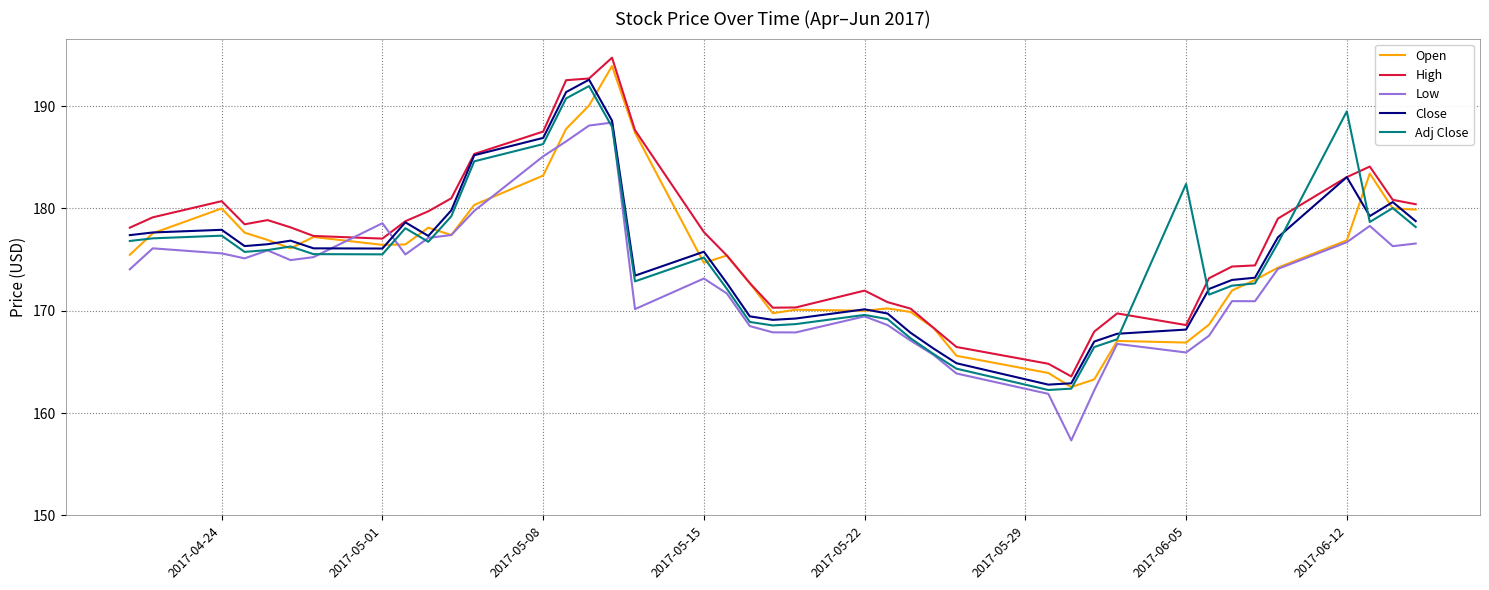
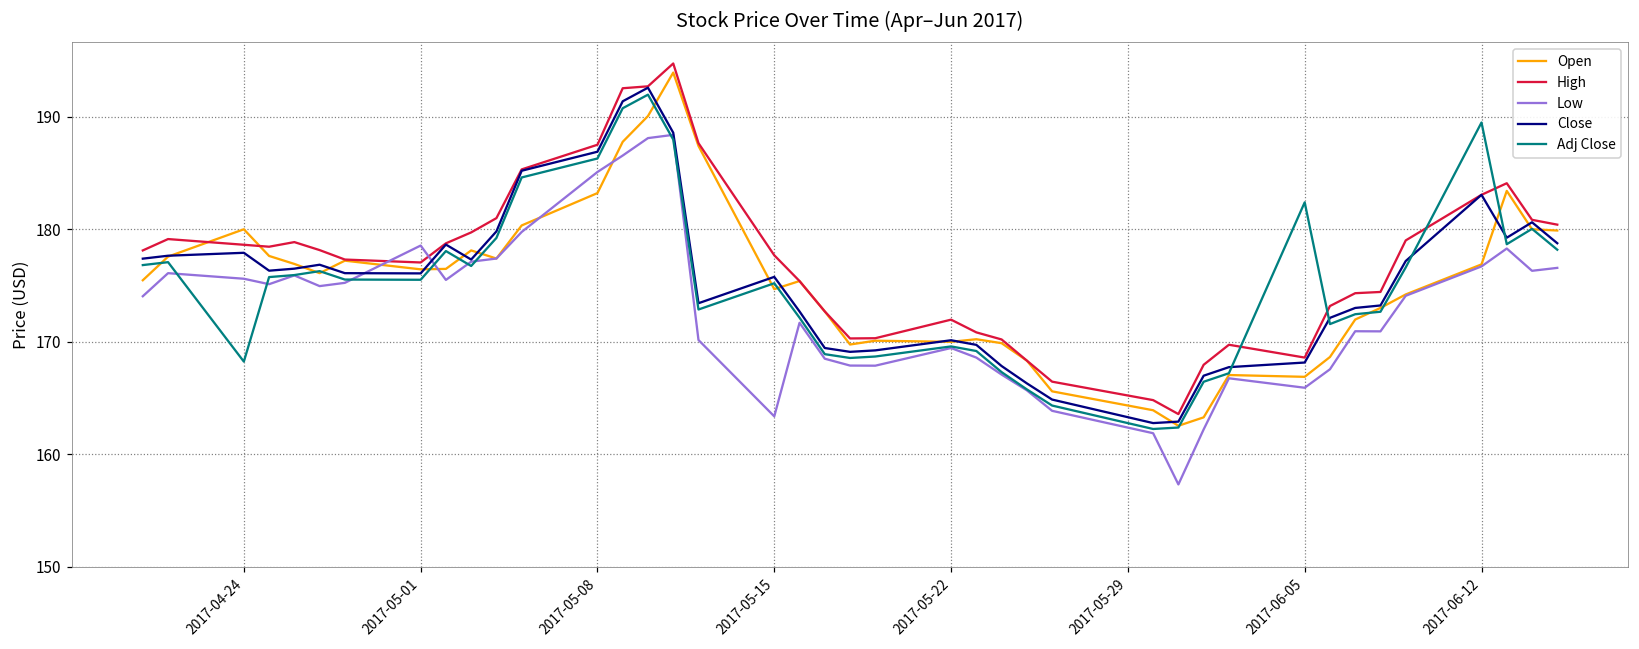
  {
    "Open": {
      "2017-04-24": 180.0,
      "2017-05-01": 176.4,
      "2017-05-08": 183.2,
      "2017-05-15": 174.7,
      "2017-06-05": 166.9
    },
    "High": {
-     "2017-04-24": 180.7,
+     "2017-04-24": 178.6,
      "2017-05-01": 177.1,
      "2017-05-08": 187.5,
      "2017-05-15": 177.7,
      "2017-05-22": 172.0,
      "2017-06-05": 168.6
    },
    "Low": {
      "2017-04-24": 175.6,
      "2017-05-01": 178.6,
      "2017-05-08": 185.1,
-     "2017-05-15": 173.1,
+     "2017-05-15": 163.4,
      "2017-06-05": 165.9
    },
    "Close": {
      "2017-04-24": 177.9,
      "2017-05-01": 176.1,
      "2017-05-08": 186.9,
      "2017-05-15": 175.8,
      "2017-06-05": 168.2
    },
    "Adj Close": {
-     "2017-04-24": 177.3,
+     "2017-04-24": 168.2,
      "2017-05-01": 175.5,
      "2017-05-08": 186.3,
      "2017-05-15": 175.2,
      "2017-06-05": 182.4,
      "2017-06-12": 189.5
    }
  }
